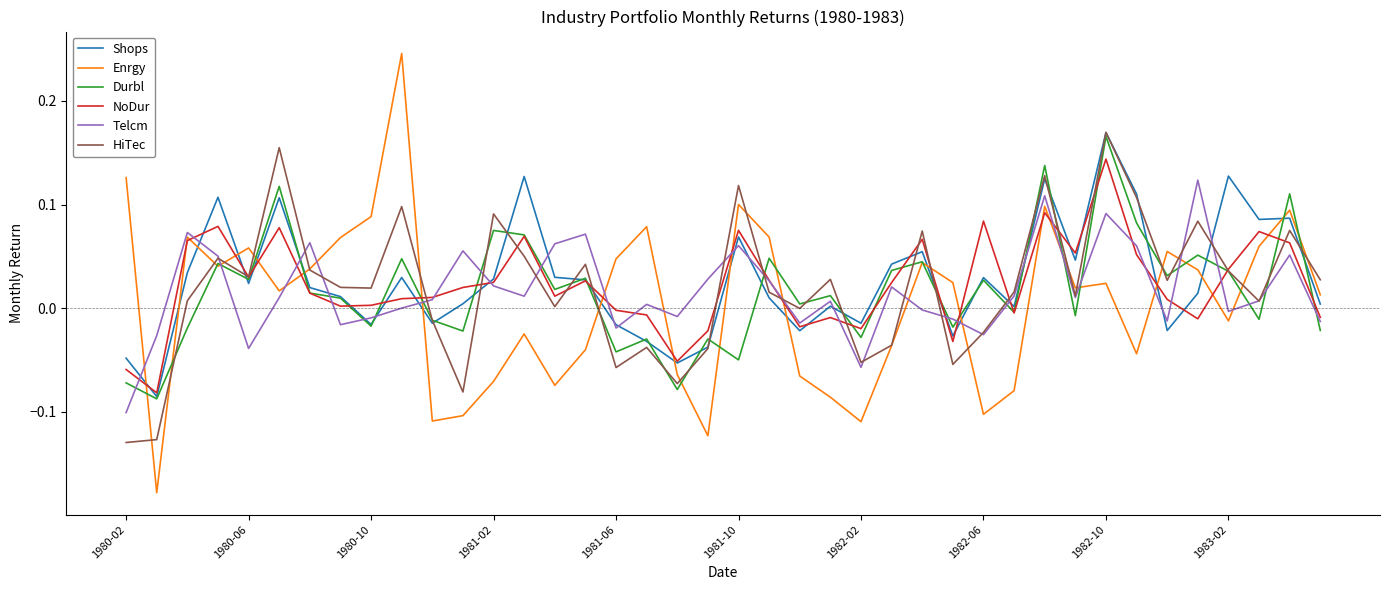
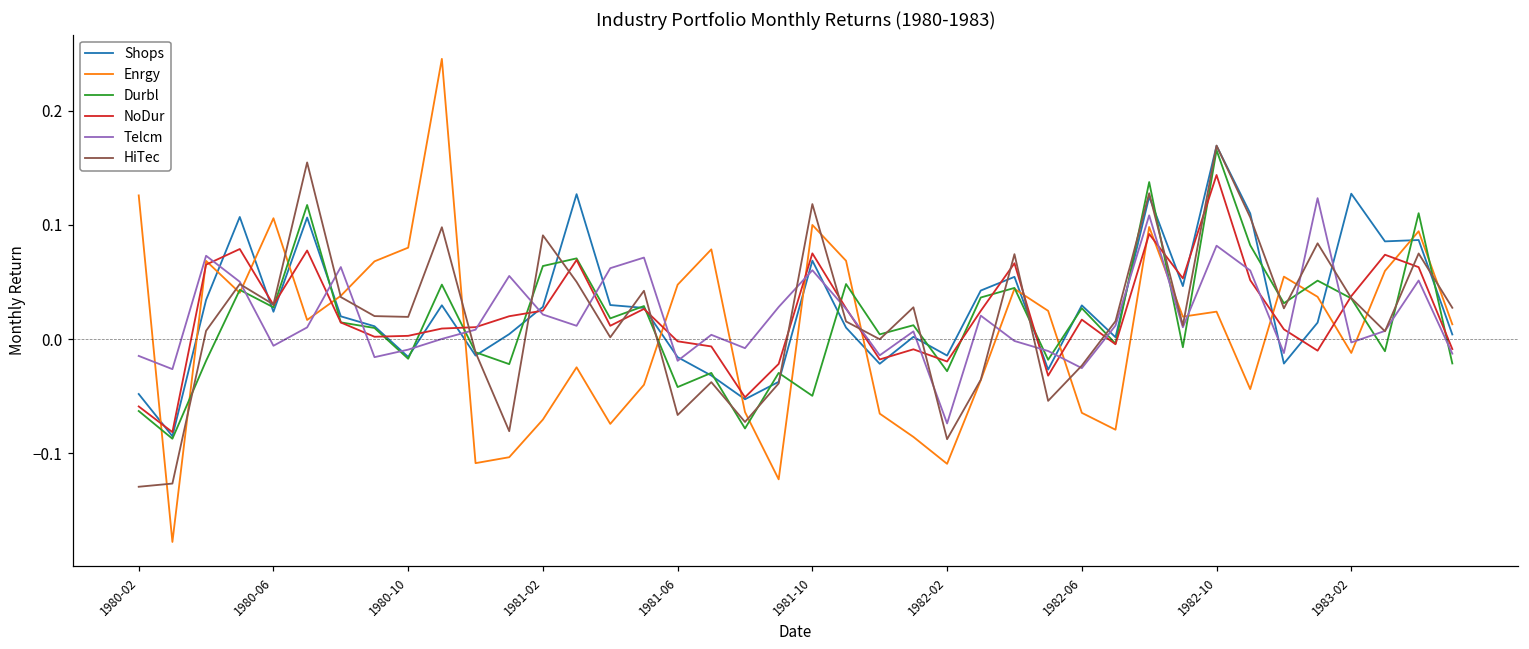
  {
    "Shops": {
      "1980-02": -0.048,
      "1980-06": 0.024,
      "1981-02": 0.028,
      "1981-06": -0.016,
      "1981-10": 0.069,
      "1982-02": -0.015,
      "1982-06": 0.030,
      "1983-02": 0.127
    },
    "Enrgy": {
      "1980-02": 0.126,
-     "1980-06": 0.058,
-     "1980-10": 0.088,
+     "1980-06": 0.106,
+     "1980-10": 0.080,
      "1981-02": -0.071,
      "1981-06": 0.048,
      "1981-10": 0.100,
      "1982-02": -0.109,
-     "1982-06": -0.102,
+     "1982-06": -0.065,
      "1982-10": 0.024,
      "1983-02": -0.012
    },
    "Durbl": {
-     "1980-02": -0.072,
-     "1981-02": 0.075,
+     "1980-02": -0.063,
+     "1981-02": 0.064,
      "1981-06": -0.042,
      "1981-10": -0.050,
      "1982-02": -0.028,
      "1982-06": 0.027,
      "1982-10": 0.166
    },
    "NoDur": {
      "1980-02": -0.059,
      "1980-10": 0.003,
      "1981-02": 0.025,
      "1981-06": -0.002,
      "1981-10": 0.075,
      "1982-02": -0.020,
-     "1982-06": 0.084,
+     "1982-06": 0.017,
      "1982-10": 0.144
    },
    "Telcm": {
-     "1980-02": -0.101,
-     "1980-06": -0.039,
+     "1980-02": -0.015,
+     "1980-06": -0.006,
      "1980-10": -0.009,
      "1981-02": 0.022,
      "1981-06": -0.019,
      "1981-10": 0.060,
-     "1982-02": -0.057,
-     "1982-10": 0.091,
+     "1982-02": -0.074,
+     "1982-10": 0.082,
      "1983-02": -0.003
    },
    "HiTec": {
      "1980-02": -0.130,
      "1980-10": 0.019,
      "1981-02": 0.091,
-     "1981-06": -0.057,
+     "1981-06": -0.067,
      "1981-10": 0.118,
-     "1982-02": -0.052
+     "1982-02": -0.088
    }
  }
